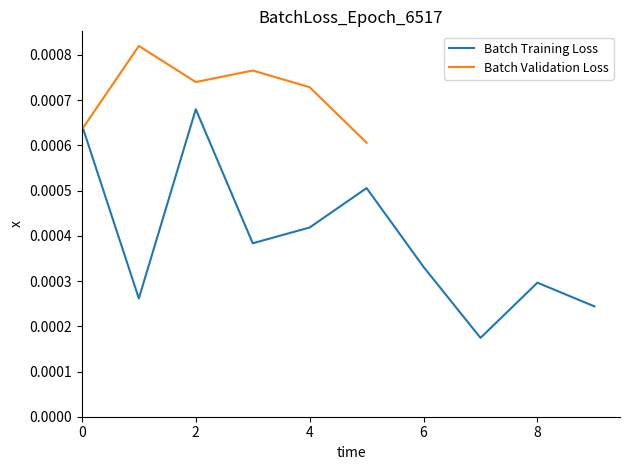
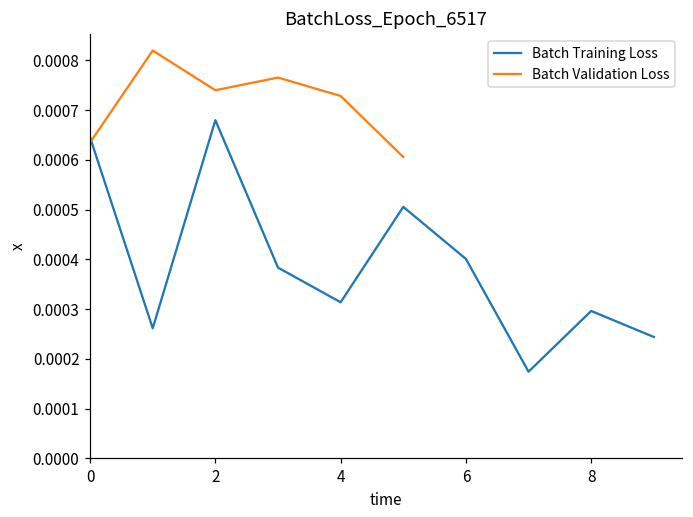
  {
    "Batch Training Loss": {
      "0": 0.00065,
      "2": 0.00068,
-     "4": 0.00042,
-     "6": 0.00033,
+     "4": 0.00031,
+     "6": 0.00040,
      "8": 0.00030
    },
    "Batch Validation Loss": {
      "0": 0.00064,
      "2": 0.00074,
      "4": 0.00073
    }
  }
